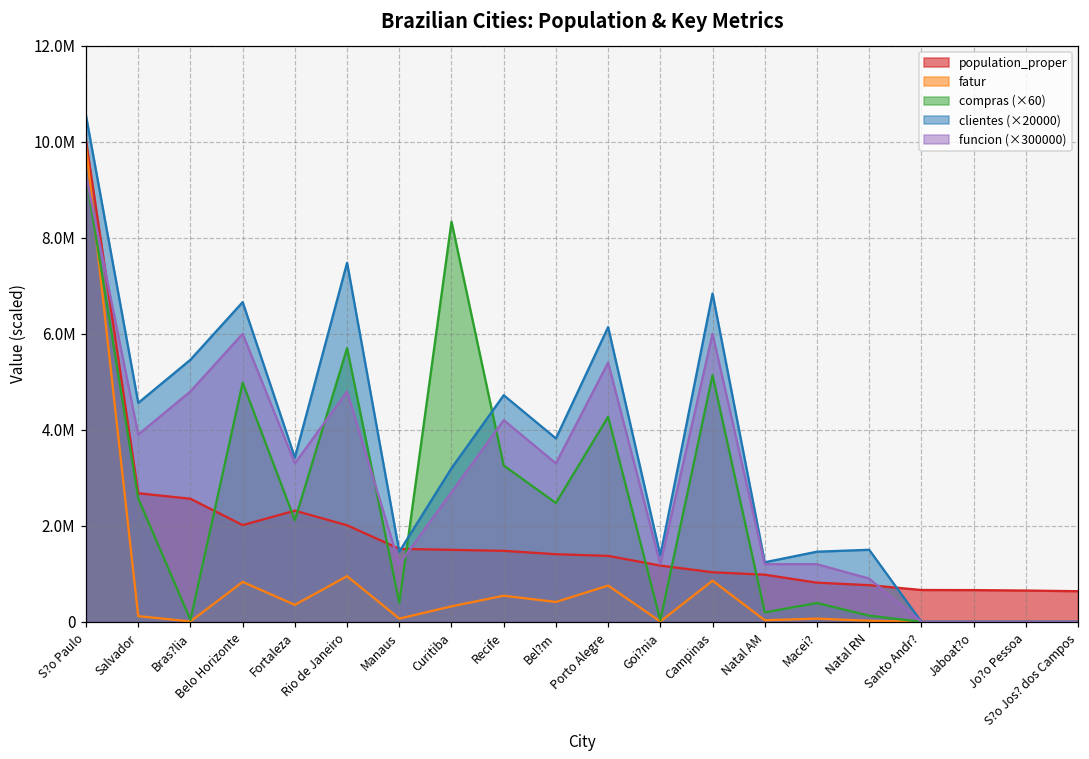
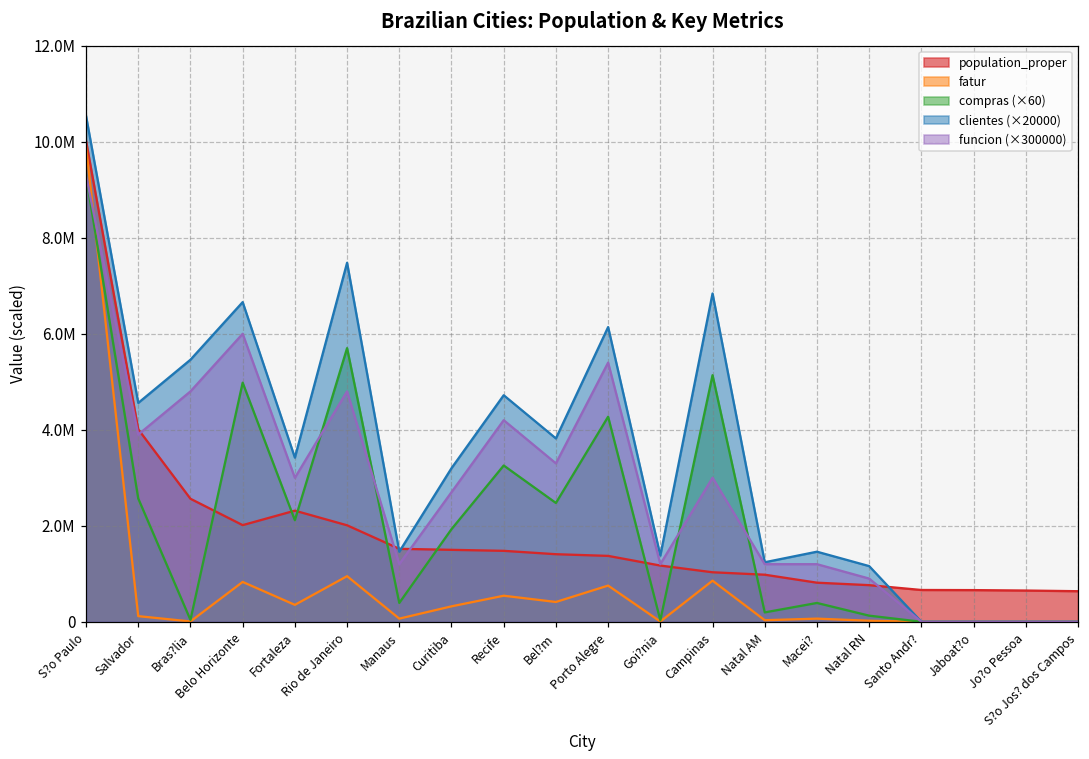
  {
    "population_proper": {
      "S?o Paulo": 10000000,
-     "Salvador": 2700000,
+     "Salvador": 4000000,
      "Bras?lia": 2600000,
      "Belo Horizonte": 2000000,
      "Fortaleza": 2300000,
      "Rio de Janeiro": 2000000,
      "Manaus": 1500000,
      "Curitiba": 1500000,
      "Recife": 1500000,
      "Bel?m": 1400000,
      "Porto Alegre": 1400000,
      "Campinas": 1000000,
      "Natal AM": 1000000,
      "Macei?": 800000,
      "Natal RN": 800000,
      "Santo Andr?": 700000,
      "Jaboat?o": 700000,
      "Jo?o Pessoa": 700000,
      "S?o Jos? dos Campos": 600000
    },
    "fatur": {
      "S?o Paulo": 9900000,
      "Salvador": 100000,
      "Belo Horizonte": 800000,
      "Fortaleza": 400000,
      "Rio de Janeiro": 1000000,
      "Manaus": 100000,
      "Curitiba": 300000,
      "Recife": 500000,
      "Bel?m": 400000,
      "Porto Alegre": 800000,
      "Campinas": 900000,
      "Natal AM": 0,
      "Macei?": 100000,
      "Natal RN": 0
    },
    "compras (×60)": {
      "Salvador": 2600000,
      "Belo Horizonte": 5000000,
      "Fortaleza": 2100000,
      "Rio de Janeiro": 5700000,
      "Manaus": 400000,
-     "Curitiba": 8300000,
+     "Curitiba": 1900000,
      "Recife": 3300000,
      "Bel?m": 2500000,
      "Porto Alegre": 4300000,
      "Campinas": 5100000,
      "Natal AM": 200000,
      "Macei?": 400000,
      "Natal RN": 100000
    },
    "clientes (×20000)": {
      "S?o Paulo": 10500000,
      "Salvador": 4600000,
      "Bras?lia": 5500000,
      "Belo Horizonte": 6700000,
      "Fortaleza": 3400000,
      "Rio de Janeiro": 7500000,
      "Manaus": 1500000,
      "Curitiba": 3200000,
      "Recife": 4700000,
      "Bel?m": 3800000,
      "Porto Alegre": 6100000,
      "Goi?nia": 1400000,
      "Campinas": 6800000,
      "Macei?": 1500000,
-     "Natal RN": 1500000
+     "Natal RN": 1200000
    },
    "funcion (×300000)": {
      "Salvador": 3900000,
      "Bras?lia": 4800000,
      "Belo Horizonte": 6000000,
-     "Fortaleza": 3300000,
+     "Fortaleza": 3000000,
      "Rio de Janeiro": 4800000,
      "Manaus": 1200000,
      "Curitiba": 2700000,
      "Recife": 4200000,
      "Bel?m": 3300000,
      "Porto Alegre": 5400000,
-     "Campinas": 6000000,
+     "Campinas": 3000000,
      "Macei?": 1200000,
      "Natal RN": 900000
    }
  }
